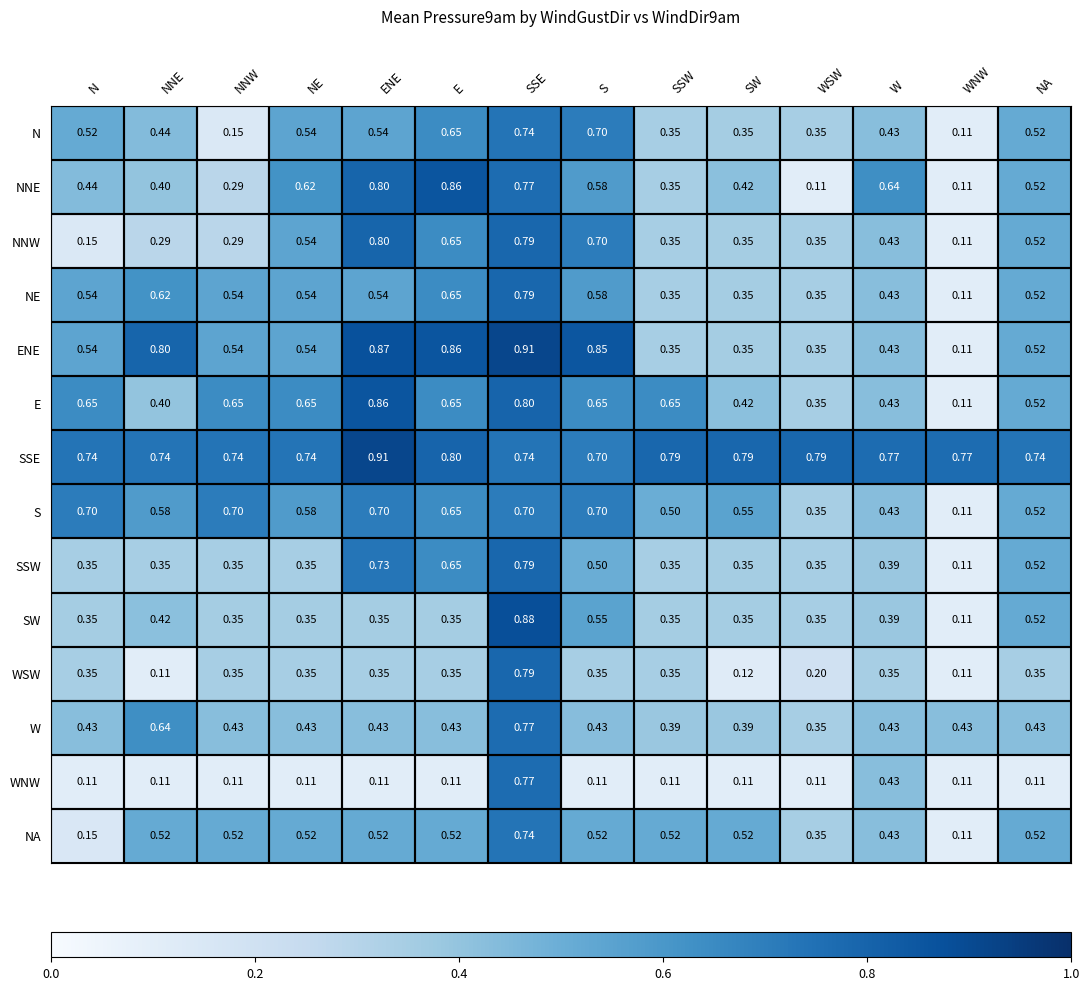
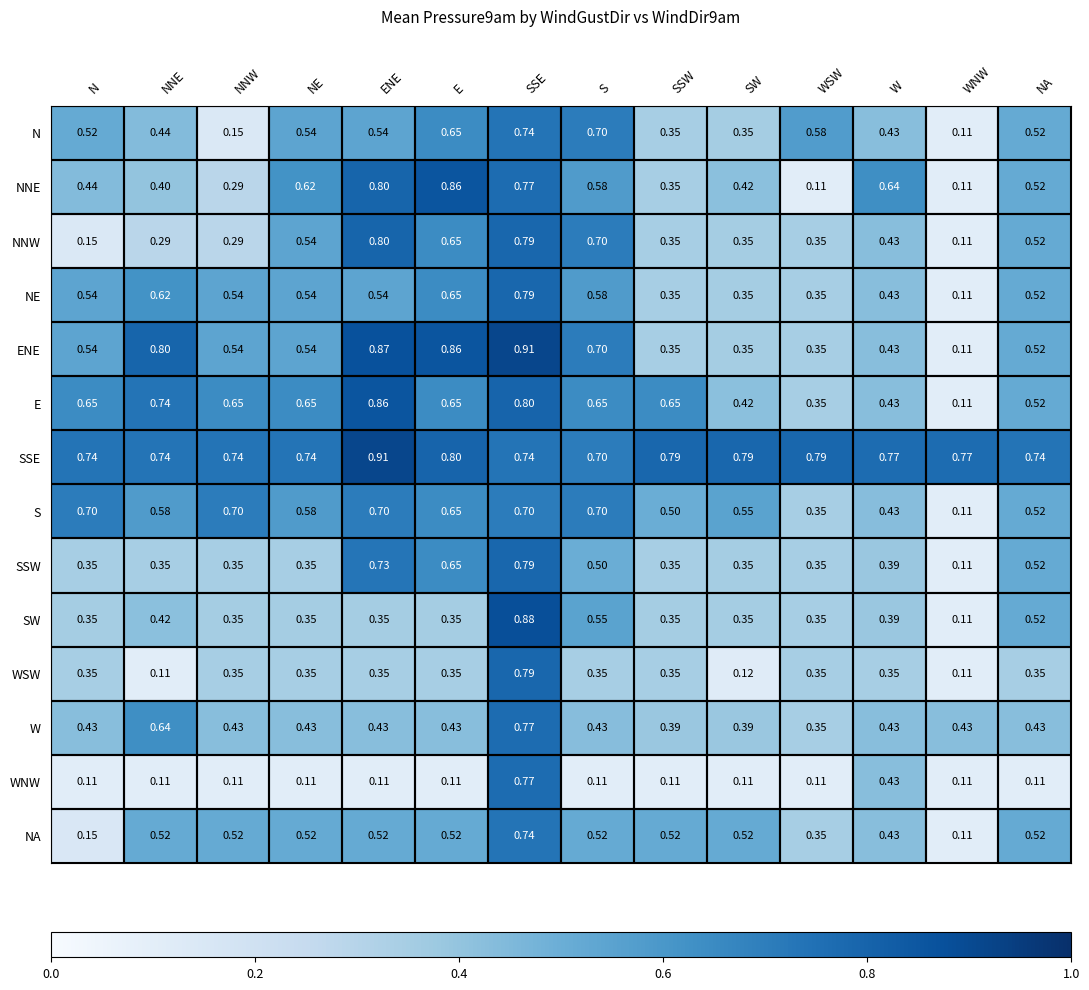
  {
    "N": {
      "N": 0.52,
      "NNE": 0.44,
      "NNW": 0.15,
      "NE": 0.54,
      "ENE": 0.54,
      "E": 0.65,
      "SSE": 0.74,
      "S": 0.70,
      "SSW": 0.35,
      "SW": 0.35,
-     "WSW": 0.35,
+     "WSW": 0.58,
      "W": 0.43,
      "WNW": 0.11,
      "NA": 0.52
    },
    "NNE": {
      "N": 0.44,
      "NNE": 0.40,
      "NNW": 0.29,
      "NE": 0.62,
      "ENE": 0.80,
      "E": 0.86,
      "SSE": 0.77,
      "S": 0.58,
      "SSW": 0.35,
      "SW": 0.42,
      "WSW": 0.11,
      "W": 0.64,
      "WNW": 0.11,
      "NA": 0.52
    },
    "NNW": {
      "N": 0.15,
      "NNE": 0.29,
      "NNW": 0.29,
      "NE": 0.54,
      "ENE": 0.80,
      "E": 0.65,
      "SSE": 0.79,
      "S": 0.70,
      "SSW": 0.35,
      "SW": 0.35,
      "WSW": 0.35,
      "W": 0.43,
      "WNW": 0.11,
      "NA": 0.52
    },
    "NE": {
      "N": 0.54,
      "NNE": 0.62,
      "NNW": 0.54,
      "NE": 0.54,
      "ENE": 0.54,
      "E": 0.65,
      "SSE": 0.79,
      "S": 0.58,
      "SSW": 0.35,
      "SW": 0.35,
      "WSW": 0.35,
      "W": 0.43,
      "WNW": 0.11,
      "NA": 0.52
    },
    "ENE": {
      "N": 0.54,
      "NNE": 0.80,
      "NNW": 0.54,
      "NE": 0.54,
      "ENE": 0.87,
      "E": 0.86,
      "SSE": 0.91,
-     "S": 0.85,
+     "S": 0.70,
      "SSW": 0.35,
      "SW": 0.35,
      "WSW": 0.35,
      "W": 0.43,
      "WNW": 0.11,
      "NA": 0.52
    },
    "E": {
      "N": 0.65,
-     "NNE": 0.40,
+     "NNE": 0.74,
      "NNW": 0.65,
      "NE": 0.65,
      "ENE": 0.86,
      "E": 0.65,
      "SSE": 0.80,
      "S": 0.65,
      "SSW": 0.65,
      "SW": 0.42,
      "WSW": 0.35,
      "W": 0.43,
      "WNW": 0.11,
      "NA": 0.52
    },
    "SSE": {
      "N": 0.74,
      "NNE": 0.74,
      "NNW": 0.74,
      "NE": 0.74,
      "ENE": 0.91,
      "E": 0.80,
      "SSE": 0.74,
      "S": 0.70,
      "SSW": 0.79,
      "SW": 0.79,
      "WSW": 0.79,
      "W": 0.77,
      "WNW": 0.77,
      "NA": 0.74
    },
    "S": {
      "N": 0.70,
      "NNE": 0.58,
      "NNW": 0.70,
      "NE": 0.58,
      "ENE": 0.70,
      "E": 0.65,
      "SSE": 0.70,
      "S": 0.70,
      "SSW": 0.50,
      "SW": 0.55,
      "WSW": 0.35,
      "W": 0.43,
      "WNW": 0.11,
      "NA": 0.52
    },
    "SSW": {
      "N": 0.35,
      "NNE": 0.35,
      "NNW": 0.35,
      "NE": 0.35,
      "ENE": 0.73,
      "E": 0.65,
      "SSE": 0.79,
      "S": 0.50,
      "SSW": 0.35,
      "SW": 0.35,
      "WSW": 0.35,
      "W": 0.39,
      "WNW": 0.11,
      "NA": 0.52
    },
    "SW": {
      "N": 0.35,
      "NNE": 0.42,
      "NNW": 0.35,
      "NE": 0.35,
      "ENE": 0.35,
      "E": 0.35,
      "SSE": 0.88,
      "S": 0.55,
      "SSW": 0.35,
      "SW": 0.35,
      "WSW": 0.35,
      "W": 0.39,
      "WNW": 0.11,
      "NA": 0.52
    },
    "WSW": {
      "N": 0.35,
      "NNE": 0.11,
      "NNW": 0.35,
      "NE": 0.35,
      "ENE": 0.35,
      "E": 0.35,
      "SSE": 0.79,
      "S": 0.35,
      "SSW": 0.35,
      "SW": 0.12,
-     "WSW": 0.20,
+     "WSW": 0.35,
      "W": 0.35,
      "WNW": 0.11,
      "NA": 0.35
    },
    "W": {
      "N": 0.43,
      "NNE": 0.64,
      "NNW": 0.43,
      "NE": 0.43,
      "ENE": 0.43,
      "E": 0.43,
      "SSE": 0.77,
      "S": 0.43,
      "SSW": 0.39,
      "SW": 0.39,
      "WSW": 0.35,
      "W": 0.43,
      "WNW": 0.43,
      "NA": 0.43
    },
    "WNW": {
      "N": 0.11,
      "NNE": 0.11,
      "NNW": 0.11,
      "NE": 0.11,
      "ENE": 0.11,
      "E": 0.11,
      "SSE": 0.77,
      "S": 0.11,
      "SSW": 0.11,
      "SW": 0.11,
      "WSW": 0.11,
      "W": 0.43,
      "WNW": 0.11,
      "NA": 0.11
    },
    "NA": {
      "N": 0.15,
      "NNE": 0.52,
      "NNW": 0.52,
      "NE": 0.52,
      "ENE": 0.52,
      "E": 0.52,
      "SSE": 0.74,
      "S": 0.52,
      "SSW": 0.52,
      "SW": 0.52,
      "WSW": 0.35,
      "W": 0.43,
      "WNW": 0.11,
      "NA": 0.52
    }
  }
